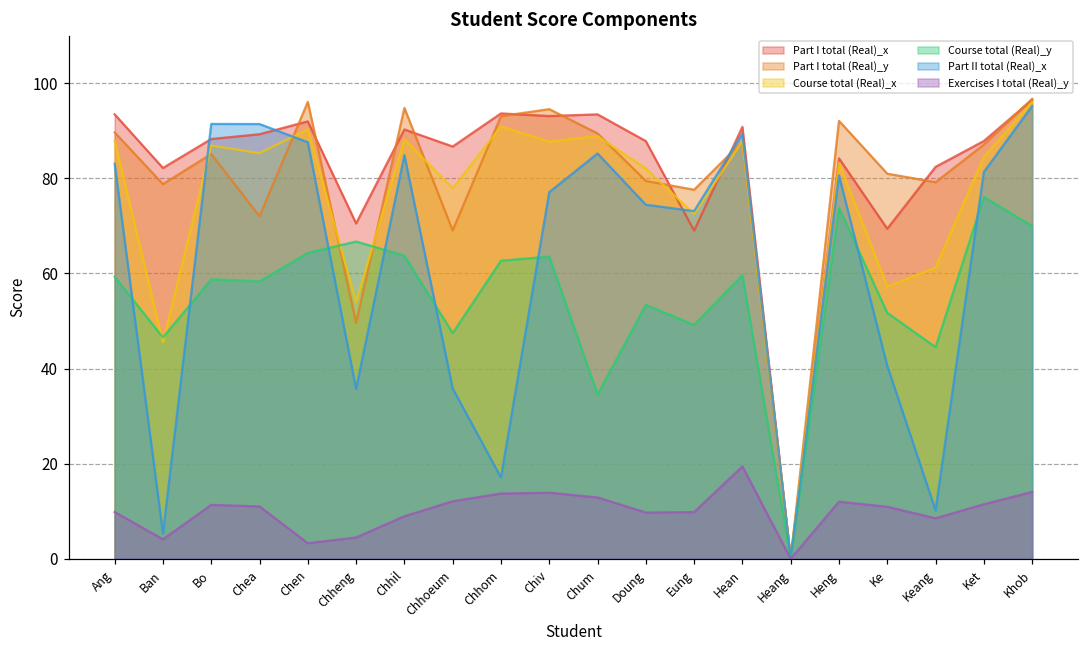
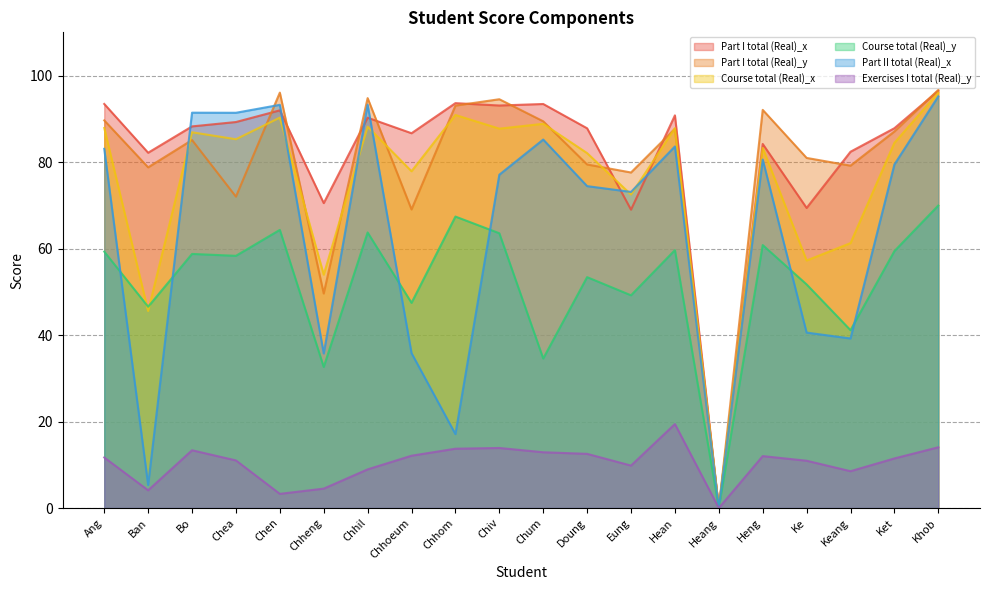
  {
    "Course total (Real)_y": {
      "Ang": 59,
      "Ban": 47,
      "Bo": 59,
      "Chea": 58,
      "Chen": 64,
-     "Chheng": 67,
+     "Chheng": 33,
      "Chhil": 64,
      "Chhoeum": 47,
-     "Chhom": 63,
+     "Chhom": 67,
      "Chiv": 64,
      "Chum": 35,
      "Doung": 53,
      "Eung": 49,
      "Hean": 60,
-     "Heng": 74,
+     "Heng": 61,
      "Ke": 52,
-     "Keang": 45,
-     "Ket": 76,
+     "Keang": 41,
+     "Ket": 59,
      "Khob": 70
    },
    "Part II total (Real)_x": {
      "Ang": 83,
      "Ban": 5,
      "Bo": 91,
      "Chea": 91,
-     "Chen": 88,
+     "Chen": 93,
      "Chheng": 36,
-     "Chhil": 85,
+     "Chhil": 93,
      "Chhoeum": 36,
      "Chhom": 17,
      "Chiv": 77,
      "Chum": 85,
      "Doung": 74,
      "Eung": 73,
-     "Hean": 89,
+     "Hean": 84,
      "Heng": 81,
      "Ke": 41,
-     "Keang": 10,
-     "Ket": 81,
+     "Keang": 39,
+     "Ket": 79,
      "Khob": 95
    },
    "Exercises I total (Real)_y": {
-     "Ang": 10,
+     "Ang": 12,
      "Ban": 4,
-     "Bo": 11,
+     "Bo": 13,
      "Chea": 11,
      "Chen": 3,
      "Chheng": 4,
      "Chhil": 9,
      "Chhoeum": 12,
      "Chhom": 14,
      "Chiv": 14,
      "Chum": 13,
-     "Doung": 10,
+     "Doung": 13,
      "Eung": 10,
      "Hean": 19,
      "Heng": 12,
      "Ke": 11,
      "Keang": 9,
      "Ket": 11,
      "Khob": 14
    }
  }
